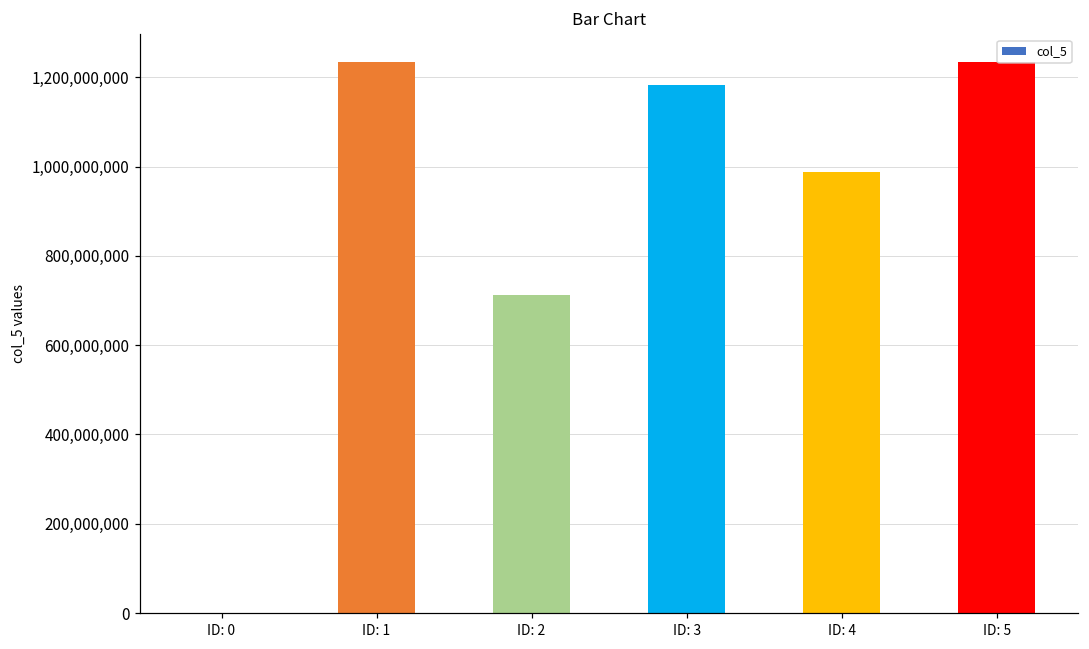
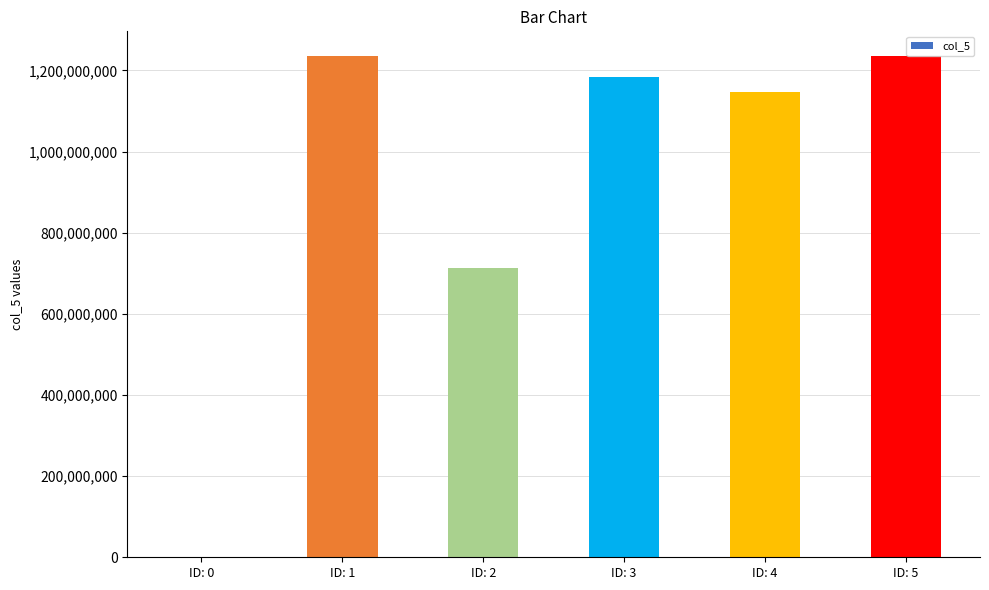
  {
    "ID: 1": "1,230,000,000",
    "ID: 2": "710,000,000",
    "ID: 3": "1,180,000,000",
-   "ID: 4": "990,000,000",
+   "ID: 4": "1,150,000,000",
    "ID: 5": "1,230,000,000"
  }
